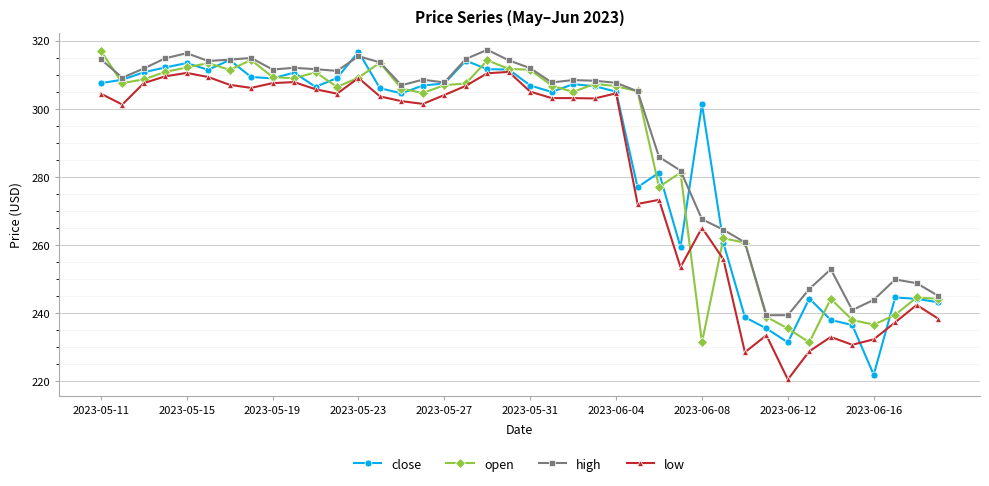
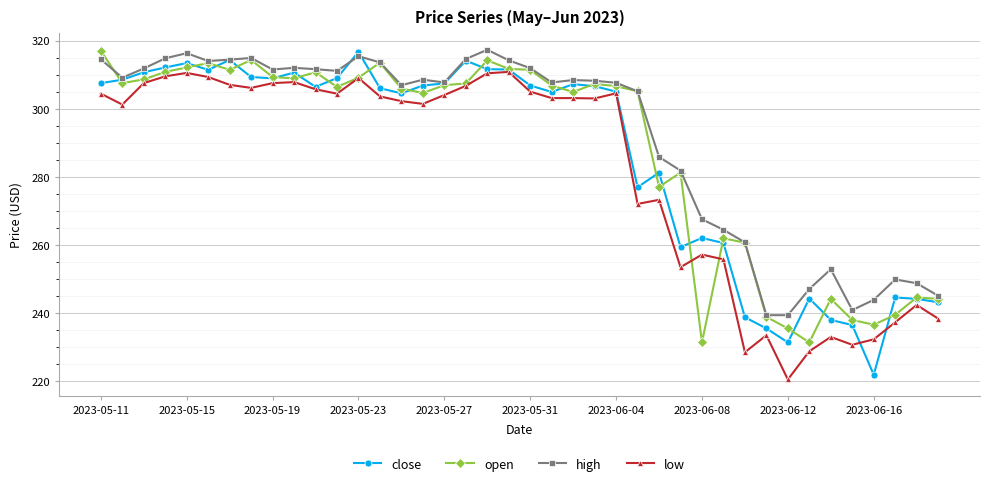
  {
    "close": {
      "2023-05-11": 308,
      "2023-05-15": 313,
      "2023-05-23": 317,
      "2023-05-31": 307,
-     "2023-06-08": 301,
+     "2023-06-08": 262,
      "2023-06-12": 231,
      "2023-06-16": 222
    },
    "open": {
      "2023-05-11": 317,
      "2023-05-15": 312,
      "2023-06-04": 307,
      "2023-06-08": 231,
      "2023-06-12": 235,
      "2023-06-16": 237
    },
    "high": {
      "2023-05-11": 315,
      "2023-05-15": 316,
      "2023-05-19": 312,
      "2023-05-23": 315,
      "2023-06-04": 308,
      "2023-06-08": 268,
      "2023-06-12": 239,
      "2023-06-16": 244
    },
    "low": {
      "2023-05-11": 304,
      "2023-05-15": 311,
      "2023-05-19": 308,
      "2023-05-27": 304,
      "2023-05-31": 305,
-     "2023-06-08": 265,
+     "2023-06-08": 257,
      "2023-06-12": 220,
      "2023-06-16": 232
    }
  }
